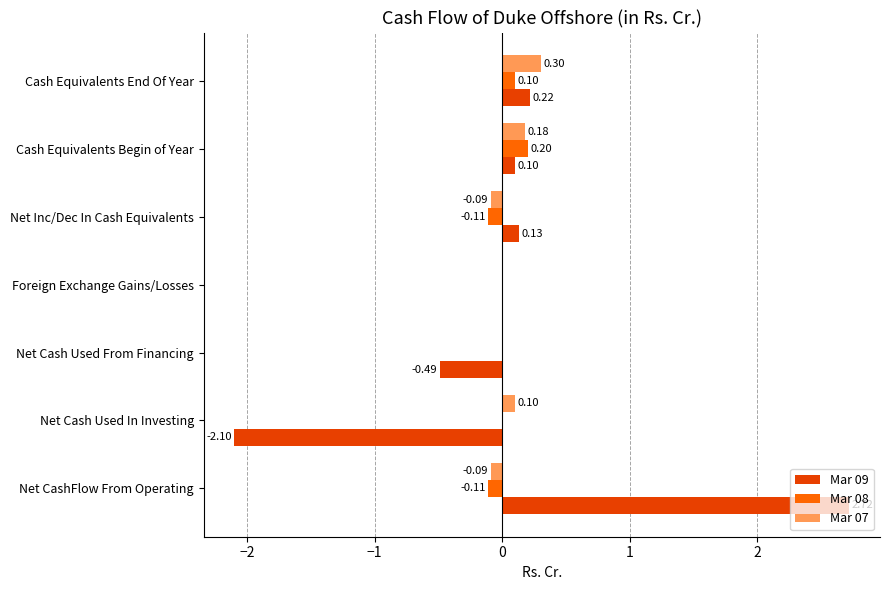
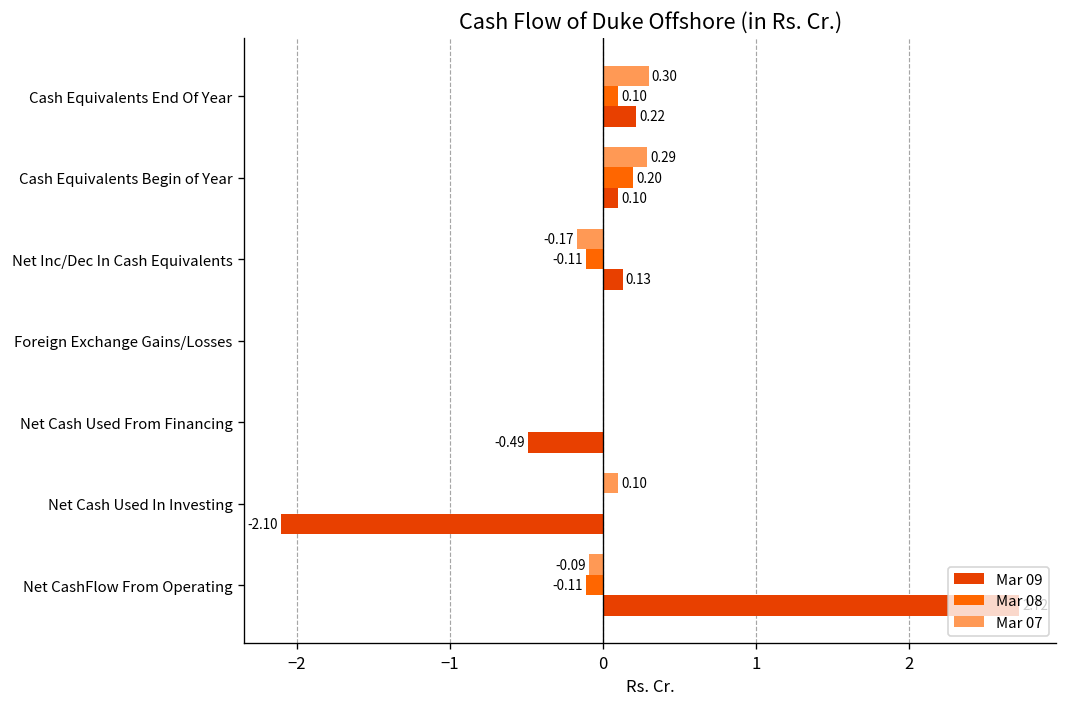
  {
    "Mar 07": {
      "Cash Equivalents End Of Year": 0.30,
-     "Cash Equivalents Begin of Year": 0.18,
-     "Net Inc/Dec In Cash Equivalents": -0.09,
+     "Cash Equivalents Begin of Year": 0.29,
+     "Net Inc/Dec In Cash Equivalents": -0.17,
      "Net Cash Used In Investing": 0.10,
      "Net CashFlow From Operating": -0.09
    }
  }
